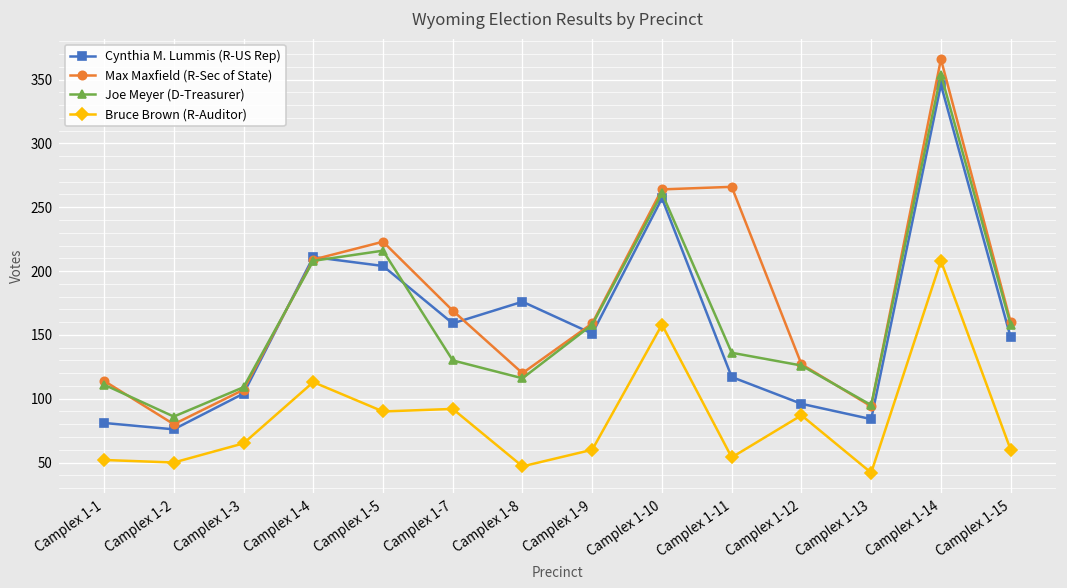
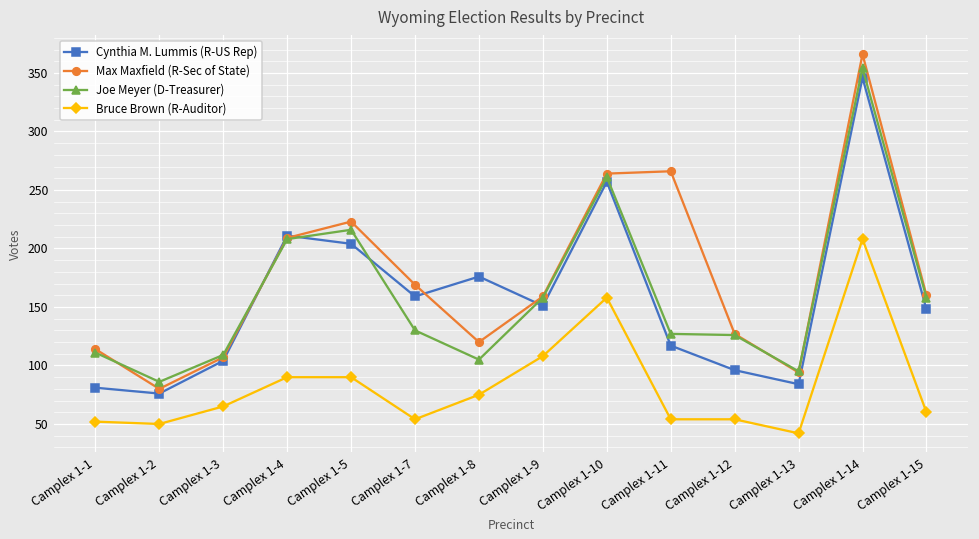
  {
    "Cynthia M. Lummis (R-US Rep)": {
      "Camplex 1-1": 81,
      "Camplex 1-2": 76,
      "Camplex 1-3": 104,
      "Camplex 1-5": 204,
      "Camplex 1-7": 159,
      "Camplex 1-8": 176,
      "Camplex 1-9": 151,
      "Camplex 1-10": 257,
      "Camplex 1-11": 117,
      "Camplex 1-12": 96,
      "Camplex 1-13": 84,
      "Camplex 1-14": 346,
      "Camplex 1-15": 148
    },
    "Max Maxfield (R-Sec of State)": {
      "Camplex 1-1": 114,
      "Camplex 1-2": 80,
      "Camplex 1-5": 223,
      "Camplex 1-7": 169,
      "Camplex 1-8": 120,
      "Camplex 1-10": 264,
      "Camplex 1-11": 266,
      "Camplex 1-14": 366
    },
    "Joe Meyer (D-Treasurer)": {
      "Camplex 1-1": 111,
      "Camplex 1-2": 86,
      "Camplex 1-5": 216,
      "Camplex 1-7": 130,
-     "Camplex 1-8": 116,
+     "Camplex 1-8": 105,
      "Camplex 1-10": 261,
-     "Camplex 1-11": 136,
+     "Camplex 1-11": 127,
      "Camplex 1-14": 354
    },
    "Bruce Brown (R-Auditor)": {
      "Camplex 1-1": 52,
      "Camplex 1-2": 50,
      "Camplex 1-3": 65,
-     "Camplex 1-4": 113,
+     "Camplex 1-4": 90,
      "Camplex 1-5": 90,
-     "Camplex 1-7": 92,
-     "Camplex 1-8": 47,
-     "Camplex 1-9": 60,
+     "Camplex 1-7": 54,
+     "Camplex 1-8": 75,
+     "Camplex 1-9": 108,
      "Camplex 1-10": 158,
      "Camplex 1-11": 54,
-     "Camplex 1-12": 87,
+     "Camplex 1-12": 54,
      "Camplex 1-13": 42,
      "Camplex 1-14": 208,
      "Camplex 1-15": 60
    }
  }
